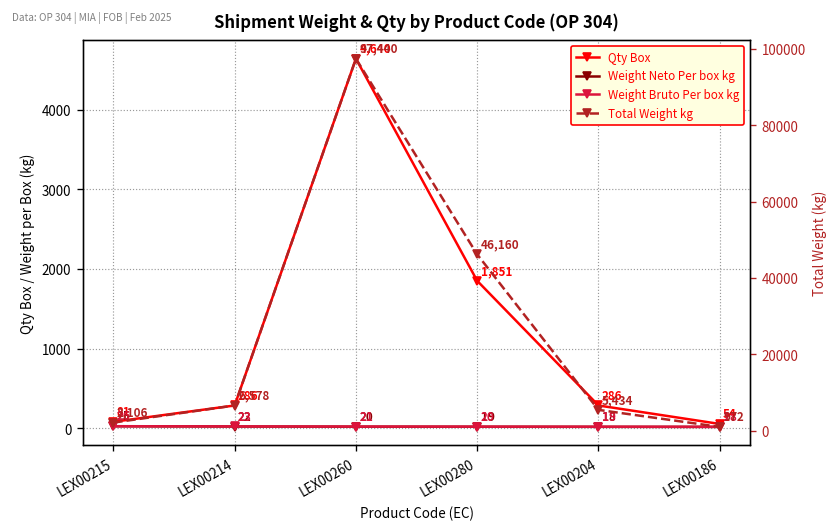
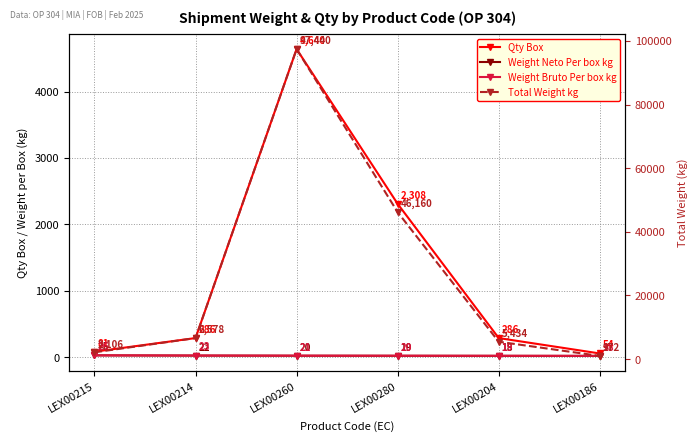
  {
    "Qty Box": {
-     "LEX00280": "1,851"
+     "LEX00280": "2,308"
    }
  }
